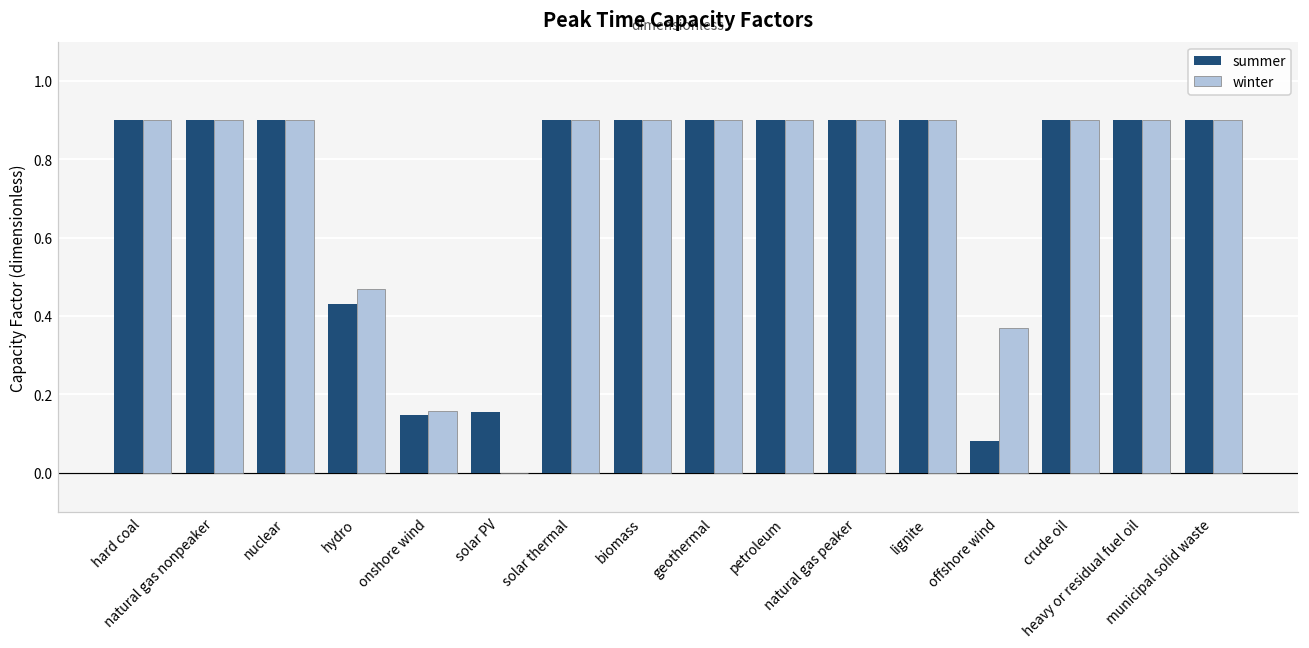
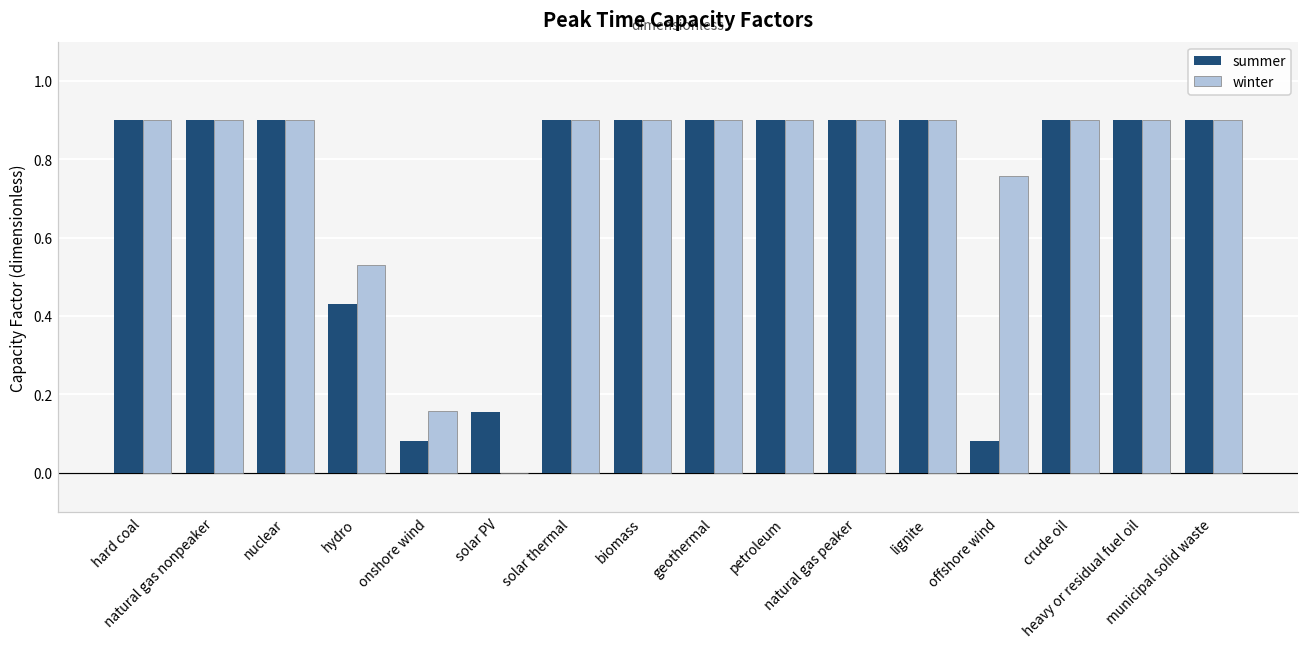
  {
    "summer": {
      "hard coal": 0.90,
      "natural gas nonpeaker": 0.90,
      "nuclear": 0.90,
      "hydro": 0.43,
-     "onshore wind": 0.15,
+     "onshore wind": 0.08,
      "solar PV": 0.15,
      "solar thermal": 0.90,
      "biomass": 0.90,
      "geothermal": 0.90,
      "petroleum": 0.90,
      "natural gas peaker": 0.90,
      "lignite": 0.90,
      "offshore wind": 0.08,
      "crude oil": 0.90,
      "heavy or residual fuel oil": 0.90,
      "municipal solid waste": 0.90
    },
    "winter": {
      "hard coal": 0.90,
      "natural gas nonpeaker": 0.90,
      "nuclear": 0.90,
-     "hydro": 0.47,
+     "hydro": 0.53,
      "onshore wind": 0.16,
      "solar PV": 0.00,
      "solar thermal": 0.90,
      "biomass": 0.90,
      "geothermal": 0.90,
      "petroleum": 0.90,
      "natural gas peaker": 0.90,
      "lignite": 0.90,
-     "offshore wind": 0.37,
+     "offshore wind": 0.76,
      "crude oil": 0.90,
      "heavy or residual fuel oil": 0.90,
      "municipal solid waste": 0.90
    }
  }
